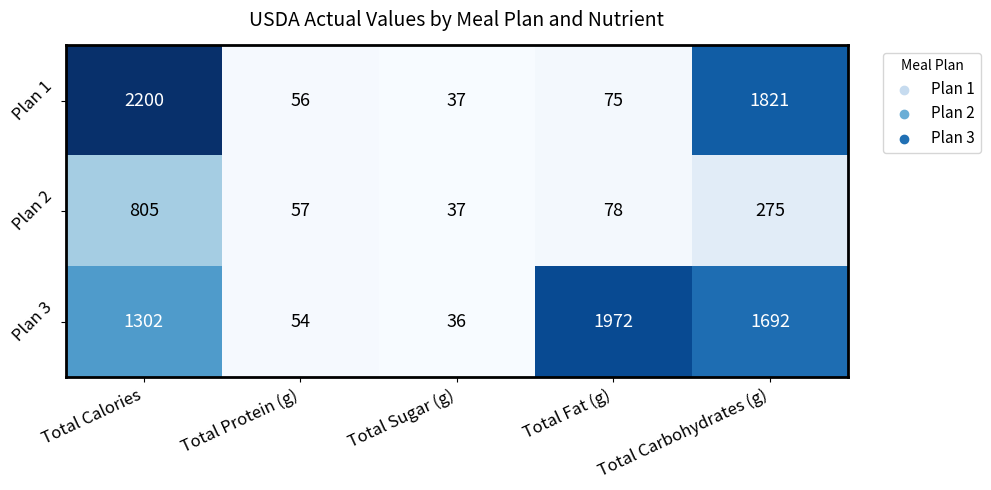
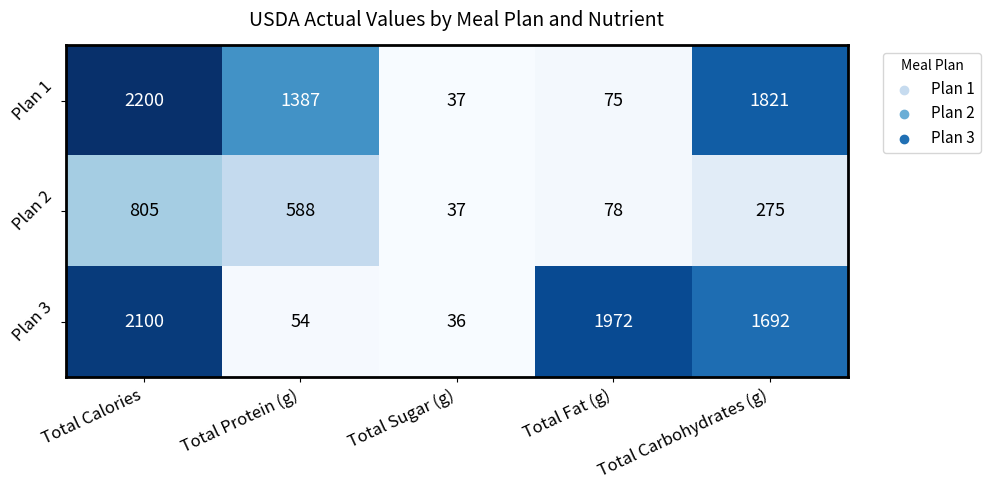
  {
    "Plan 1": {
      "Total Calories": 2200,
-     "Total Protein (g)": 56,
+     "Total Protein (g)": 1387,
      "Total Sugar (g)": 37,
      "Total Fat (g)": 75,
      "Total Carbohydrates (g)": 1821
    },
    "Plan 2": {
      "Total Calories": 805,
-     "Total Protein (g)": 57,
+     "Total Protein (g)": 588,
      "Total Sugar (g)": 37,
      "Total Fat (g)": 78,
      "Total Carbohydrates (g)": 275
    },
    "Plan 3": {
-     "Total Calories": 1302,
+     "Total Calories": 2100,
      "Total Protein (g)": 54,
      "Total Sugar (g)": 36,
      "Total Fat (g)": 1972,
      "Total Carbohydrates (g)": 1692
    }
  }
